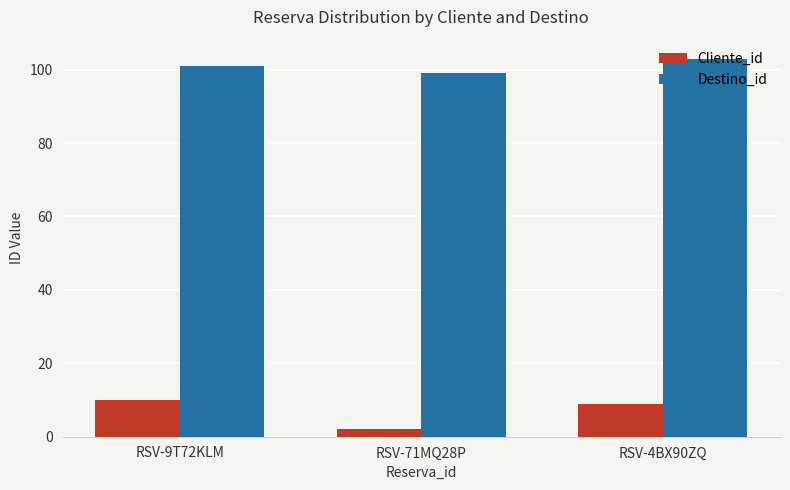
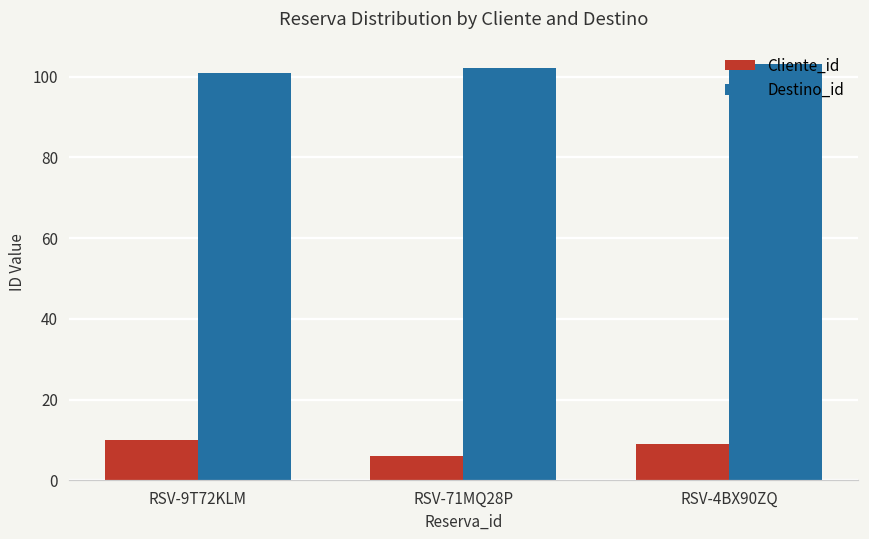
  {
    "Cliente_id": {
      "RSV-9T72KLM": 10,
-     "RSV-71MQ28P": 2,
+     "RSV-71MQ28P": 6,
      "RSV-4BX90ZQ": 9
    },
    "Destino_id": {
      "RSV-9T72KLM": 101,
-     "RSV-71MQ28P": 99,
+     "RSV-71MQ28P": 102,
      "RSV-4BX90ZQ": 103
    }
  }
